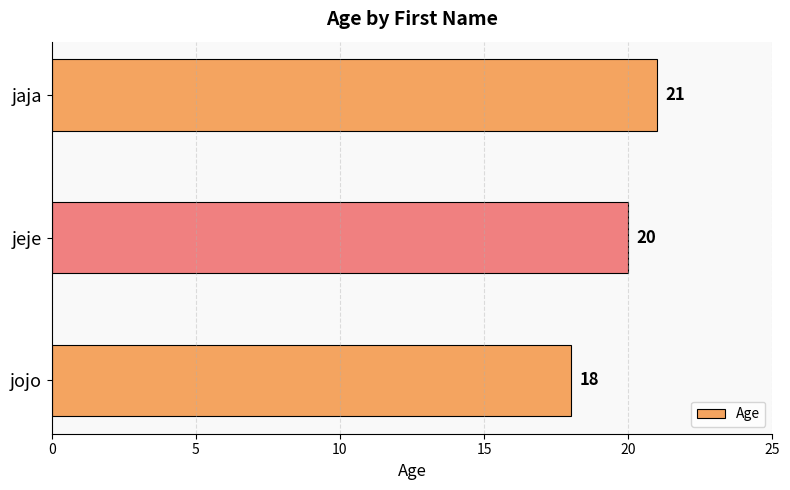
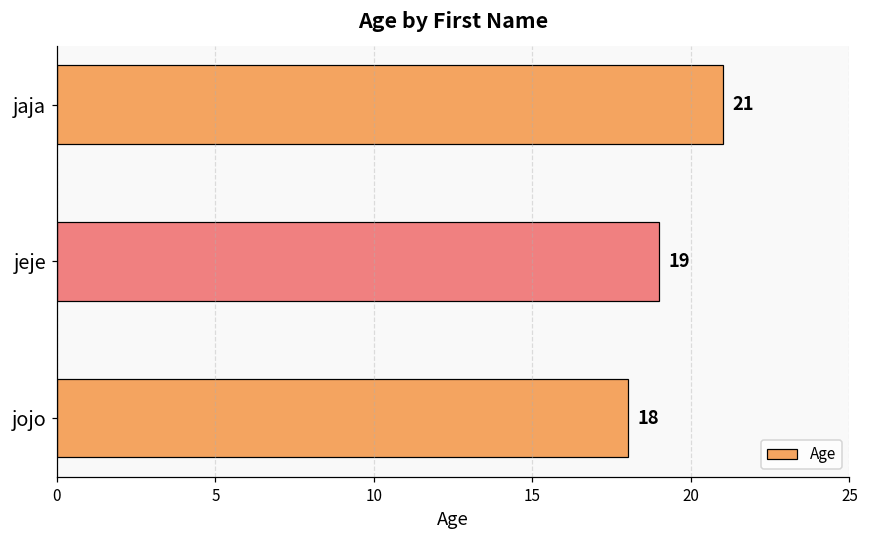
  {
    "jaja": 21,
-   "jeje": 20,
+   "jeje": 19,
    "jojo": 18
  }
